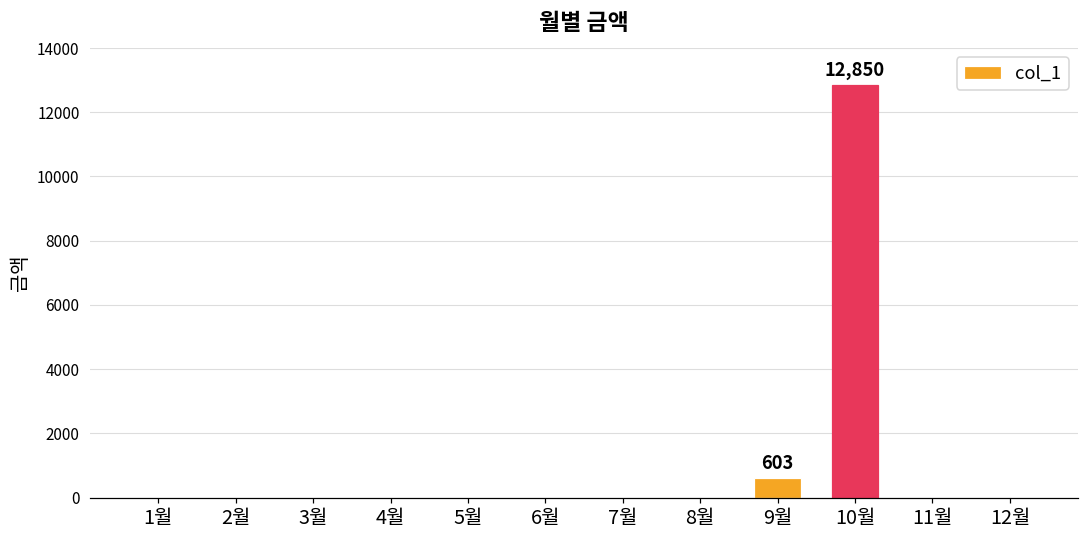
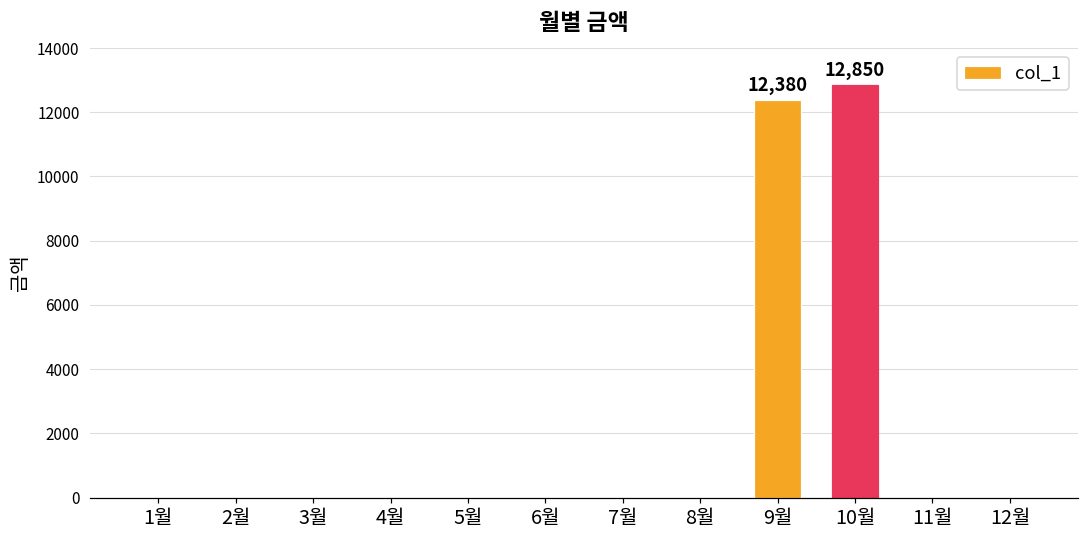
  {
-   "9월": "603",
+   "9월": "12,380",
    "10월": "12,850"
  }
